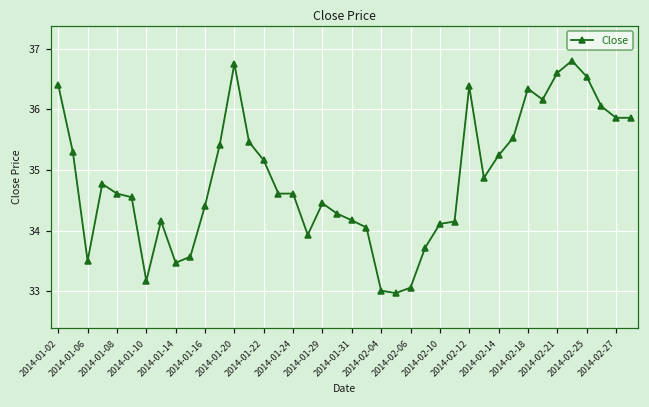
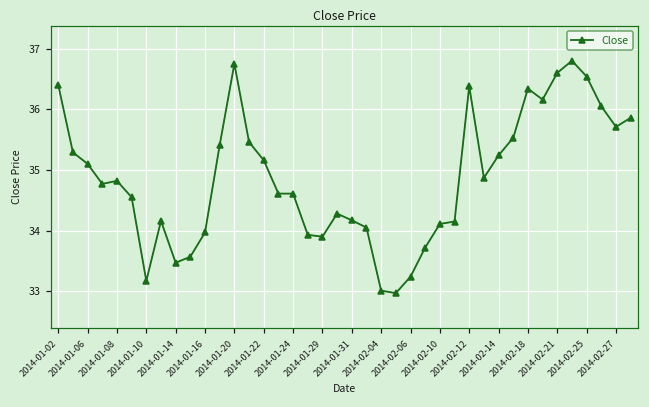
  {
    "2014-01-02": 36.4,
-   "2014-01-06": 33.5,
-   "2014-01-08": 34.6,
+   "2014-01-06": 35.1,
+   "2014-01-08": 34.8,
    "2014-01-10": 33.2,
    "2014-01-14": 33.5,
-   "2014-01-16": 34.4,
+   "2014-01-16": 34.0,
    "2014-01-20": 36.8,
    "2014-01-22": 35.2,
    "2014-01-24": 34.6,
-   "2014-01-29": 34.5,
+   "2014-01-29": 33.9,
    "2014-01-31": 34.2,
    "2014-02-04": 33.0,
-   "2014-02-06": 33.1,
+   "2014-02-06": 33.2,
    "2014-02-10": 34.1,
    "2014-02-12": 36.4,
    "2014-02-14": 35.2,
    "2014-02-18": 36.3,
    "2014-02-21": 36.6,
    "2014-02-25": 36.5,
-   "2014-02-27": 35.9
+   "2014-02-27": 35.7
  }
